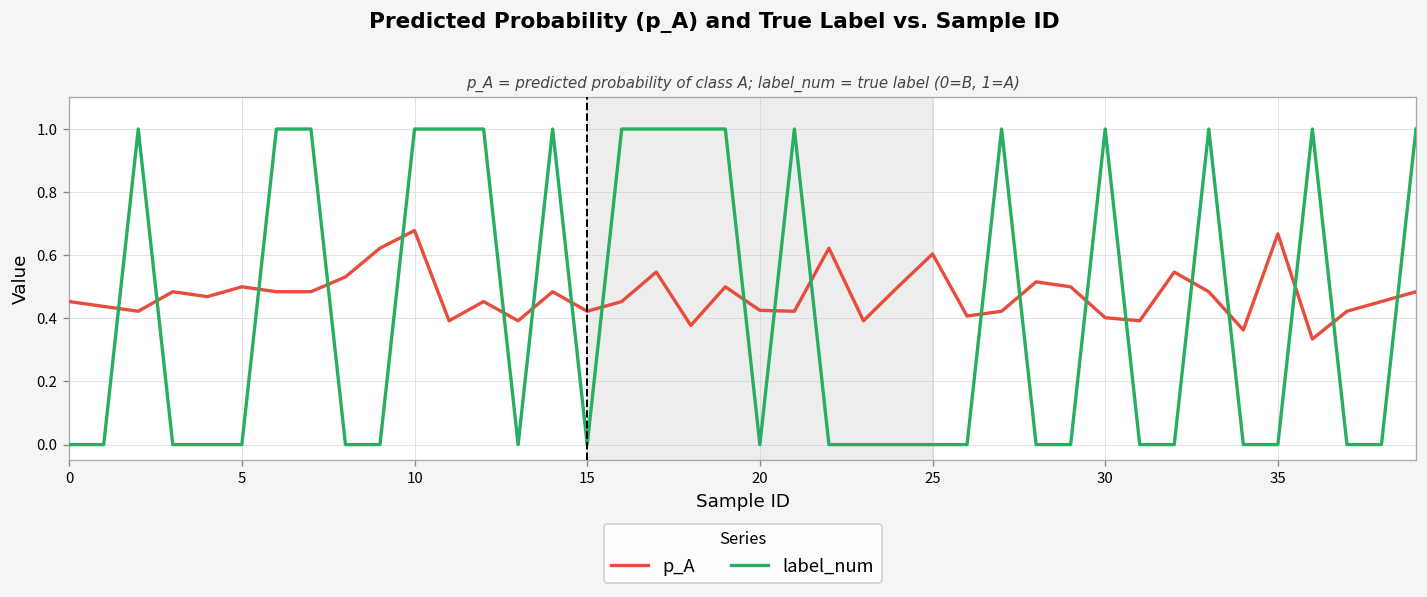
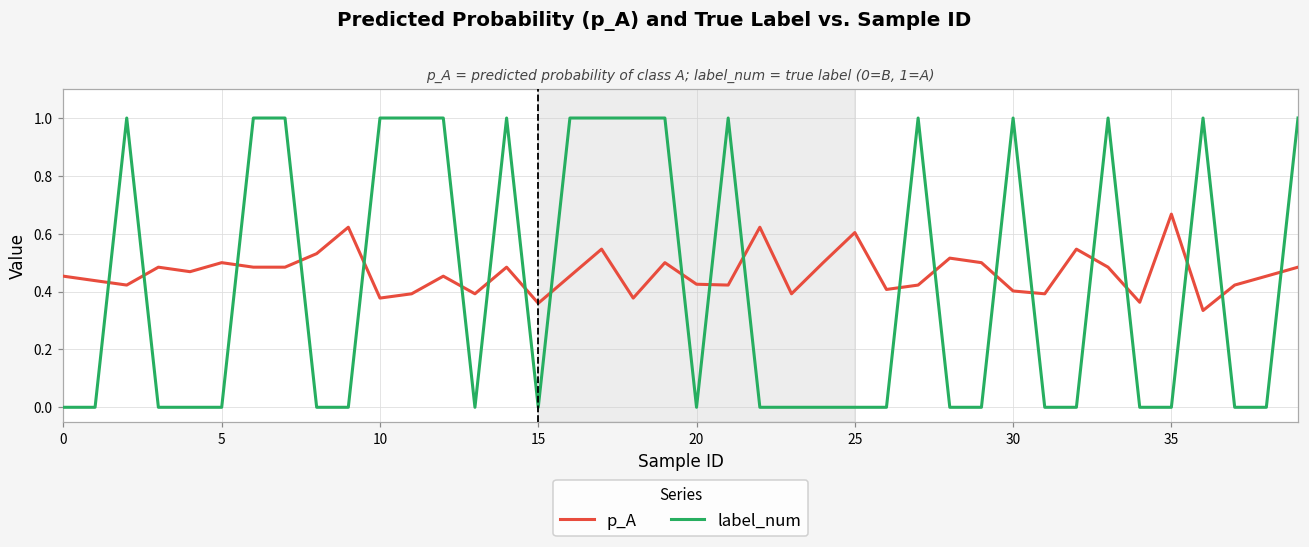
  {
    "p_A": {
      "0": 0.45,
      "5": 0.50,
-     "10": 0.68,
-     "15": 0.42,
+     "10": 0.38,
+     "15": 0.36,
      "20": 0.43,
      "25": 0.60,
      "30": 0.40,
      "35": 0.67
    },
    "label_num": {
      "0": 0.00,
      "5": 0.00,
      "10": 1.00,
      "15": 0.00,
      "20": 0.00,
      "25": 0.00,
      "30": 1.00,
      "35": 0.00
    }
  }
